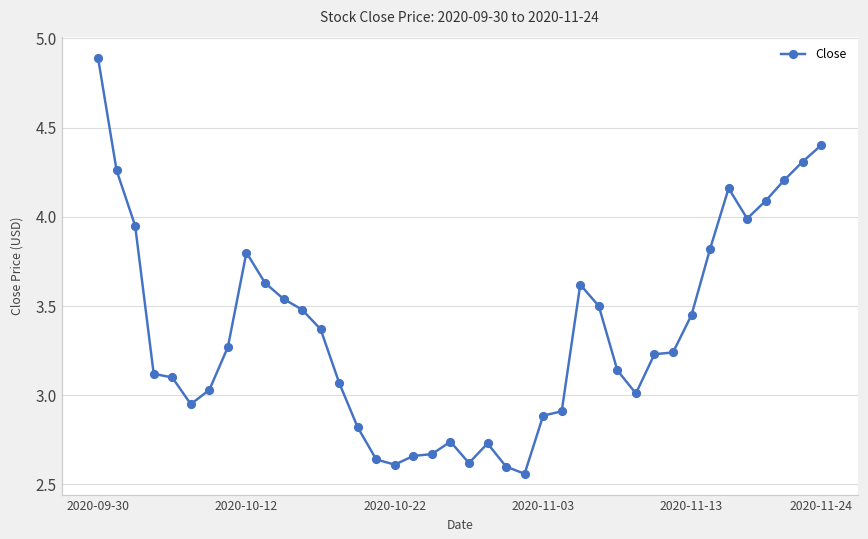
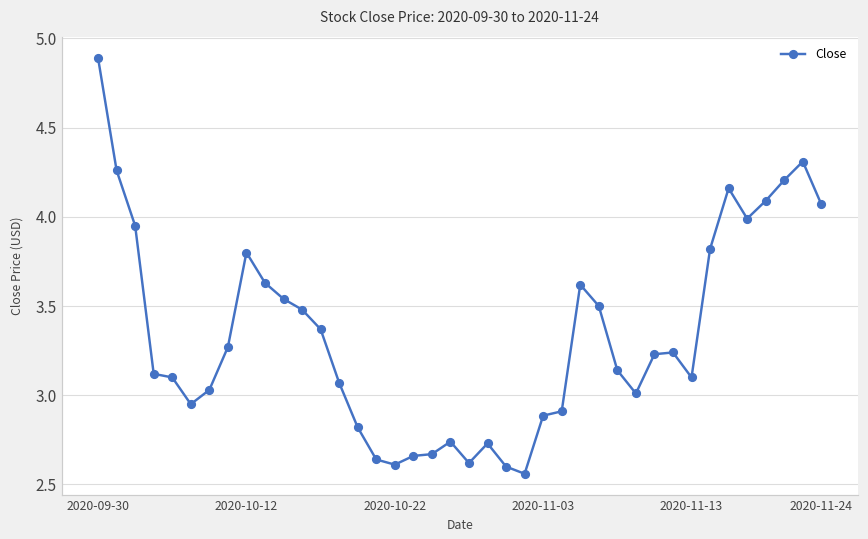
  {
    "2020-09-30": 4.89,
    "2020-10-12": 3.80,
    "2020-10-22": 2.61,
    "2020-11-03": 2.89,
-   "2020-11-13": 3.45,
-   "2020-11-24": 4.40
+   "2020-11-13": 3.10,
+   "2020-11-24": 4.07
  }
